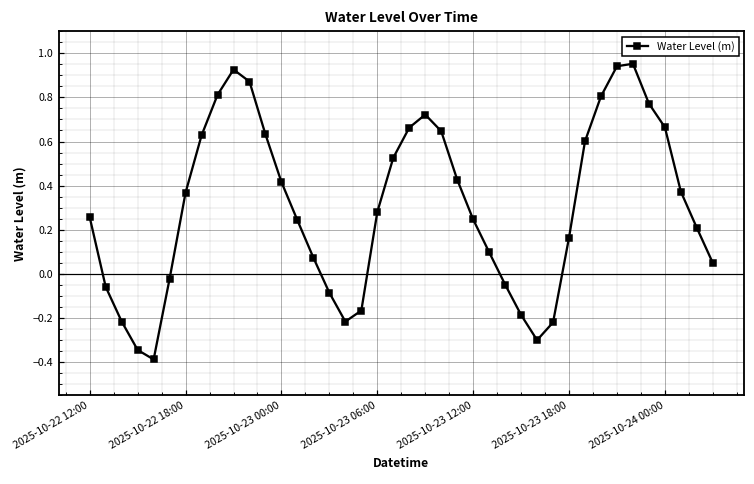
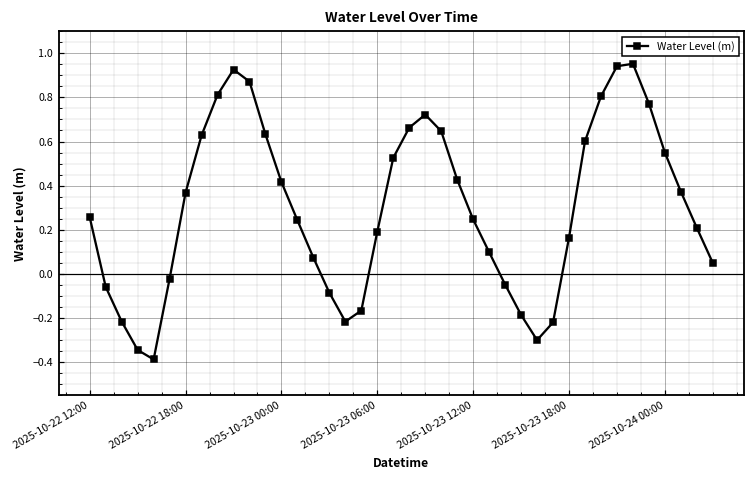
  {
    "2025-10-22 12:00": 0.26,
    "2025-10-22 18:00": 0.37,
    "2025-10-23 00:00": 0.42,
-   "2025-10-23 06:00": 0.28,
+   "2025-10-23 06:00": 0.19,
    "2025-10-23 12:00": 0.25,
    "2025-10-23 18:00": 0.16,
-   "2025-10-24 00:00": 0.66
+   "2025-10-24 00:00": 0.55
  }
